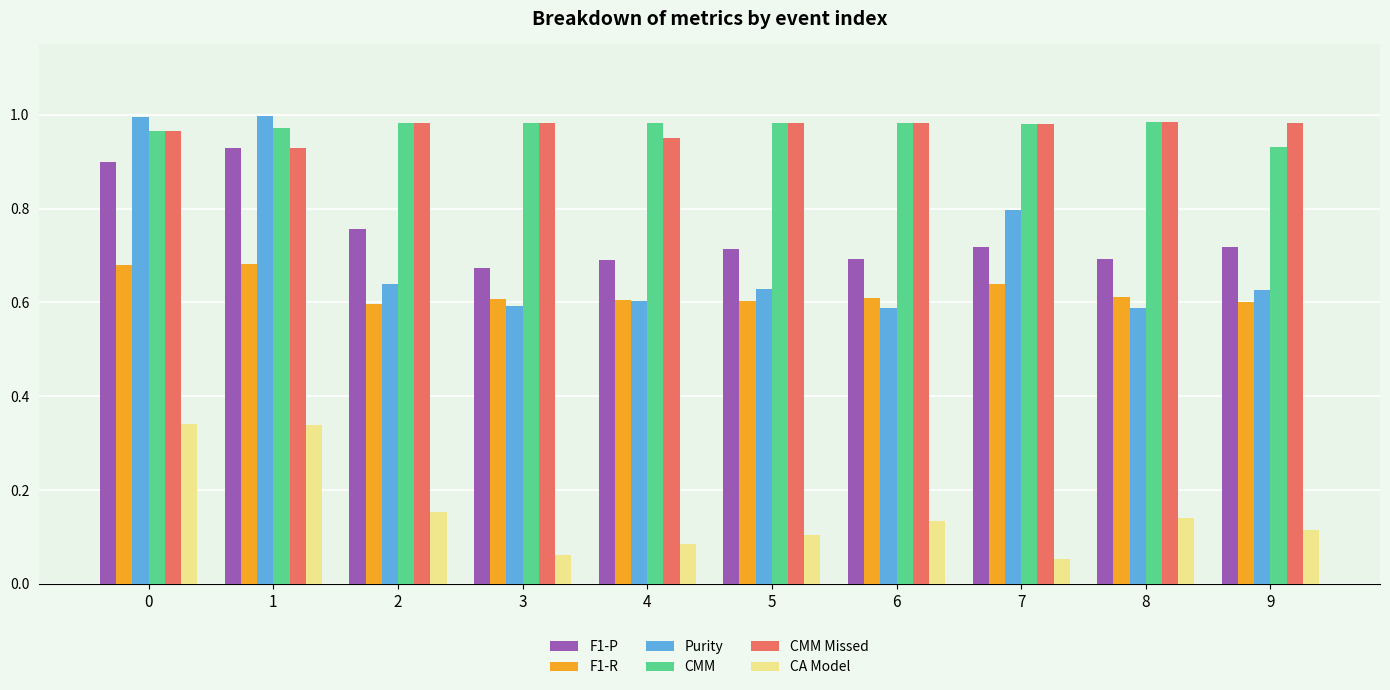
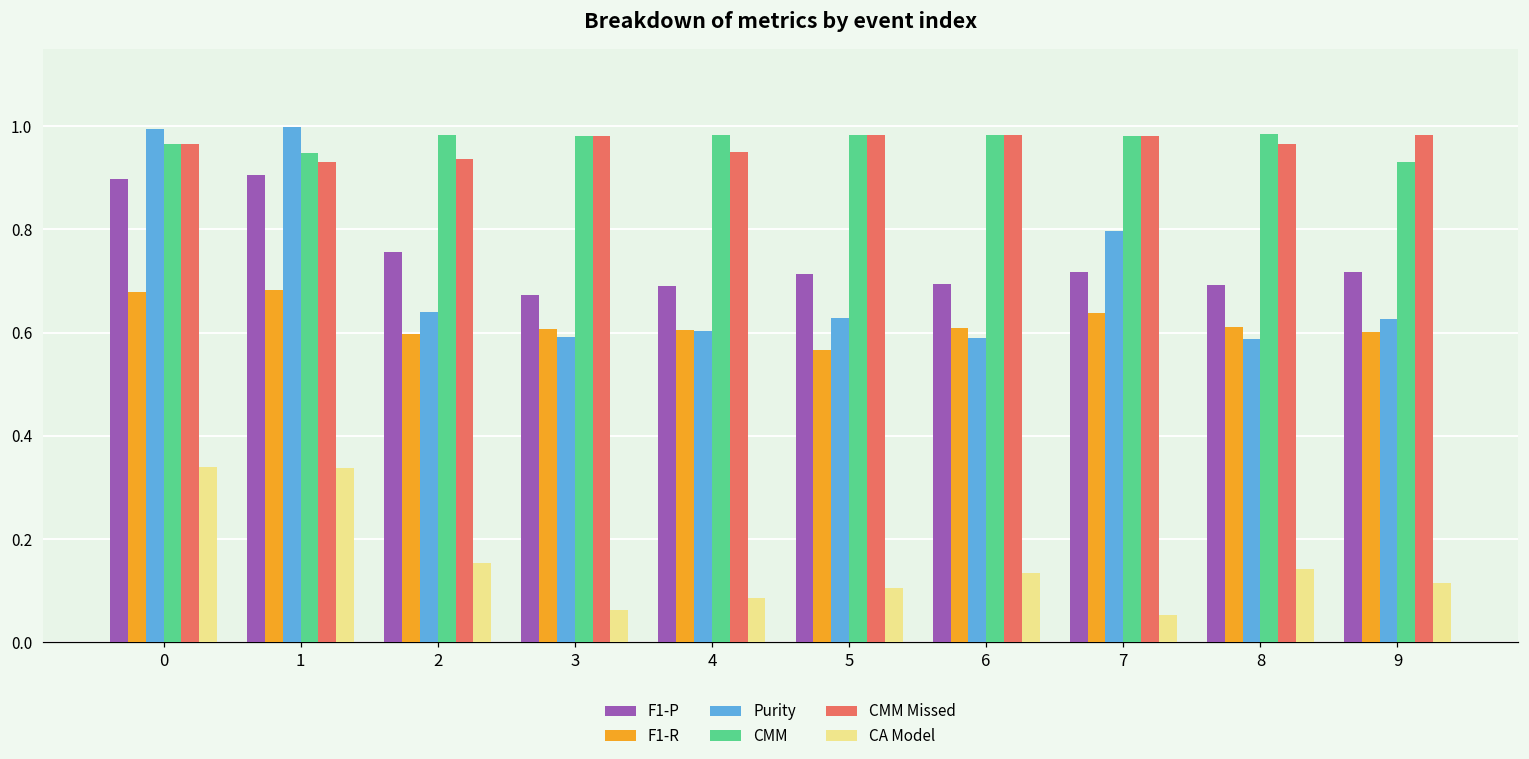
  {
    "F1-P": {
      "0": 0.90,
-     "1": 0.93,
+     "1": 0.91,
      "2": 0.76,
      "3": 0.67,
      "4": 0.69,
      "5": 0.71,
      "6": 0.69,
      "7": 0.72,
      "8": 0.69,
      "9": 0.72
    },
    "F1-R": {
      "0": 0.68,
      "1": 0.68,
      "2": 0.60,
      "3": 0.61,
      "4": 0.61,
-     "5": 0.60,
+     "5": 0.57,
      "6": 0.61,
      "7": 0.64,
      "8": 0.61,
      "9": 0.60
    },
    "Purity": {
      "0": 1.00,
      "1": 1.00,
      "2": 0.64,
      "3": 0.59,
      "4": 0.60,
      "5": 0.63,
      "6": 0.59,
      "7": 0.80,
      "8": 0.59,
      "9": 0.63
    },
    "CMM": {
      "0": 0.97,
-     "1": 0.97,
+     "1": 0.95,
      "2": 0.98,
      "3": 0.98,
      "4": 0.98,
      "5": 0.98,
      "6": 0.98,
      "7": 0.98,
      "8": 0.98,
      "9": 0.93
    },
    "CMM Missed": {
      "0": 0.97,
      "1": 0.93,
-     "2": 0.98,
+     "2": 0.94,
      "3": 0.98,
      "4": 0.95,
      "5": 0.98,
      "6": 0.98,
      "7": 0.98,
-     "8": 0.98,
+     "8": 0.97,
      "9": 0.98
    },
    "CA Model": {
      "0": 0.34,
      "1": 0.34,
      "2": 0.15,
      "3": 0.06,
      "4": 0.08,
      "5": 0.10,
      "6": 0.13,
      "7": 0.05,
      "8": 0.14,
      "9": 0.11
    }
  }
